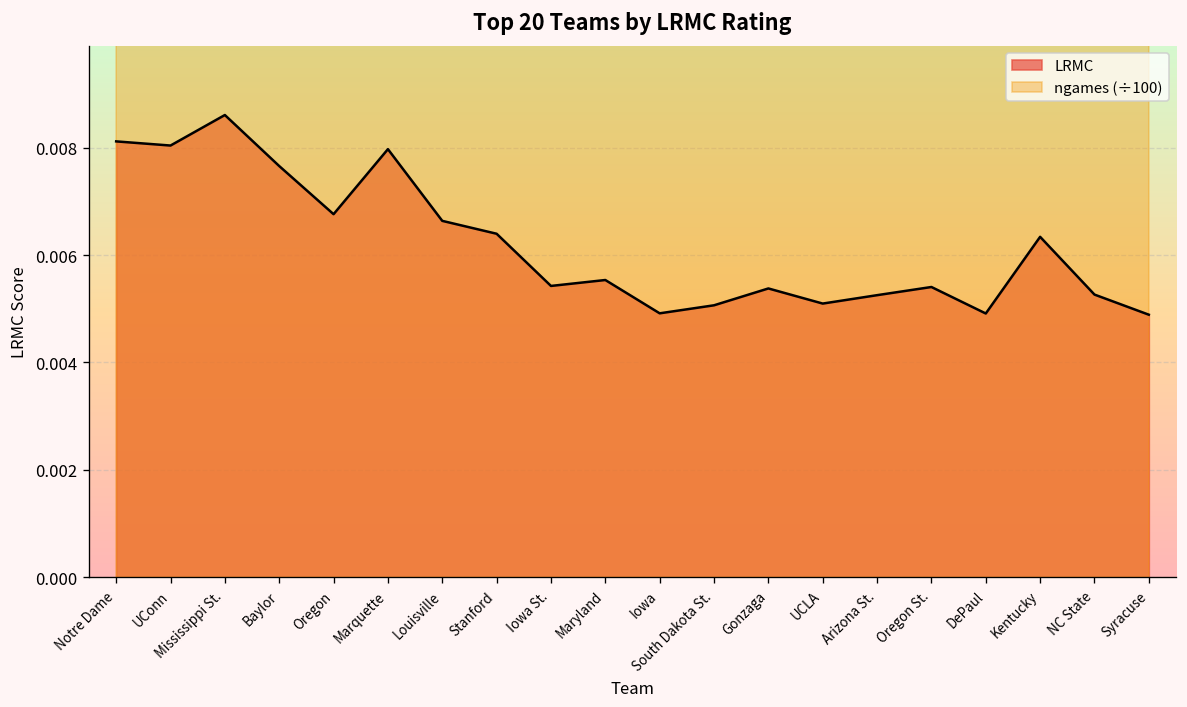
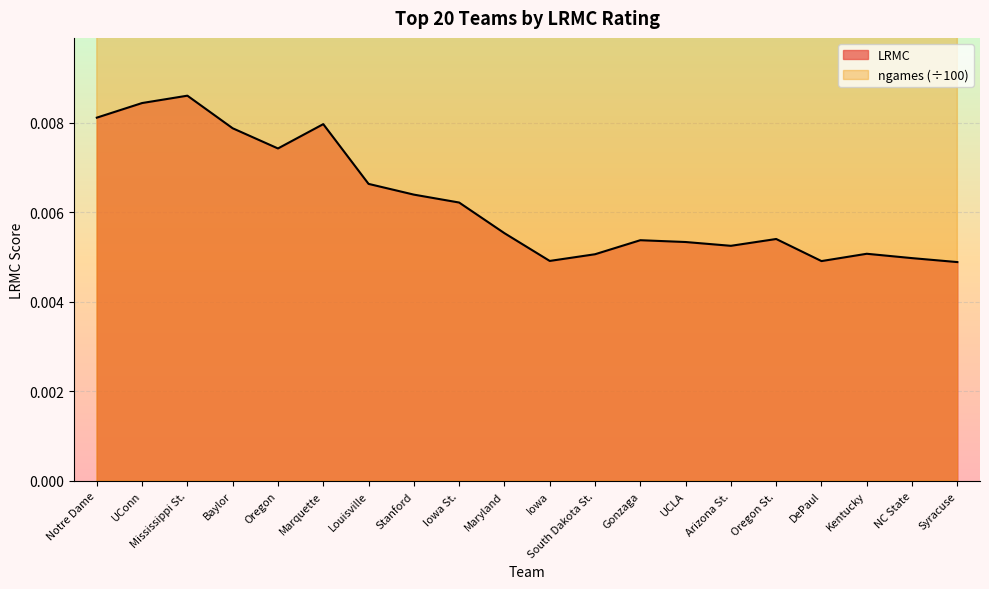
  {
    "LRMC": {
      "Notre Dame": 0.0081,
-     "UConn": 0.0080,
+     "UConn": 0.0084,
      "Mississippi St.": 0.0086,
-     "Baylor": 0.0077,
-     "Oregon": 0.0068,
+     "Baylor": 0.0079,
+     "Oregon": 0.0074,
      "Marquette": 0.0080,
      "Louisville": 0.0066,
      "Stanford": 0.0064,
-     "Iowa St.": 0.0054,
+     "Iowa St.": 0.0062,
      "Maryland": 0.0055,
      "Iowa": 0.0049,
      "South Dakota St.": 0.0051,
      "Gonzaga": 0.0054,
-     "UCLA": 0.0051,
+     "UCLA": 0.0053,
      "Arizona St.": 0.0053,
      "Oregon St.": 0.0054,
      "DePaul": 0.0049,
-     "Kentucky": 0.0063,
-     "NC State": 0.0053,
+     "Kentucky": 0.0051,
+     "NC State": 0.0050,
      "Syracuse": 0.0049
    }
  }
